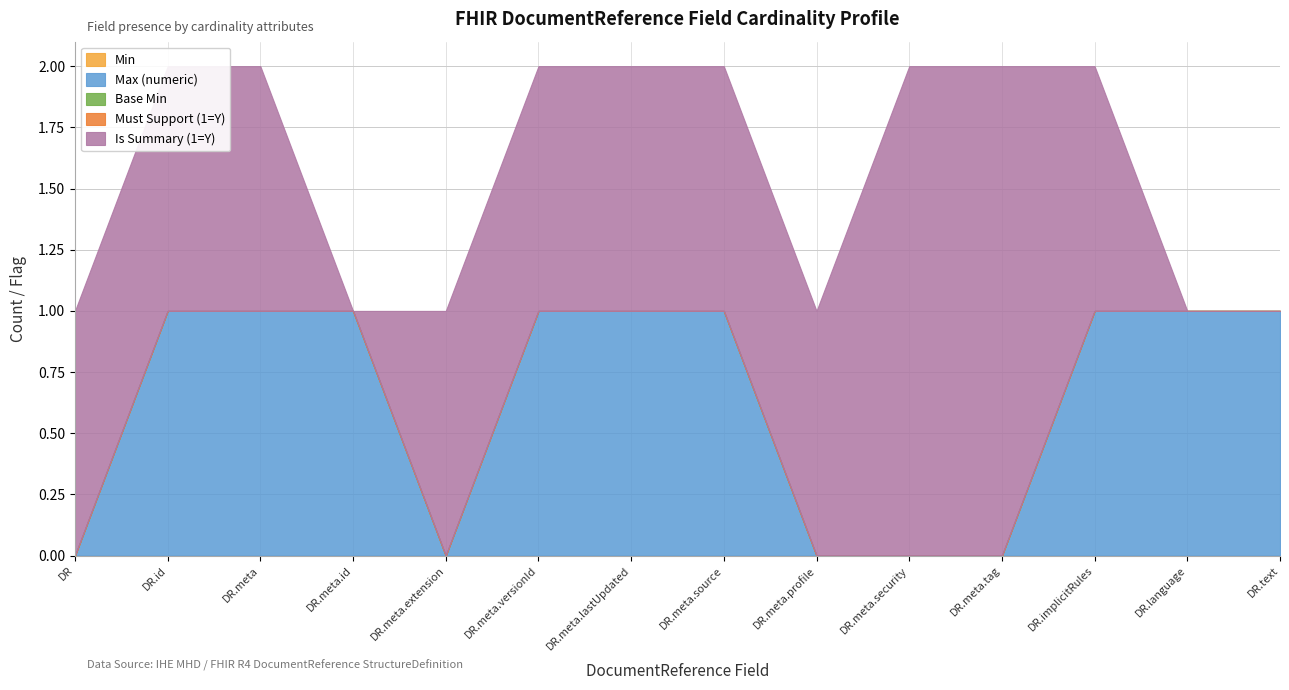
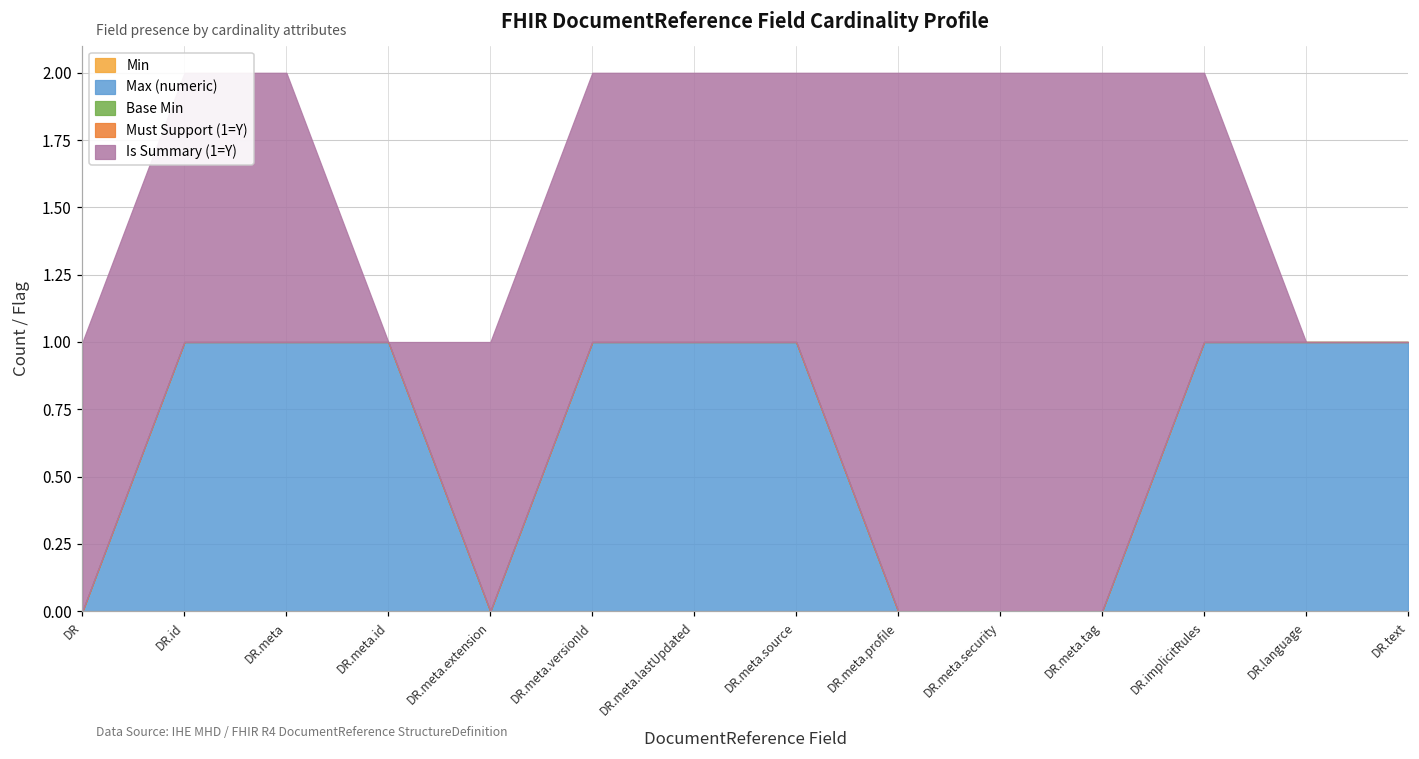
  {
    "Is Summary (1=Y)": {
-     "DR.meta.profile": 1
+     "DR.meta.profile": 2
    }
  }
